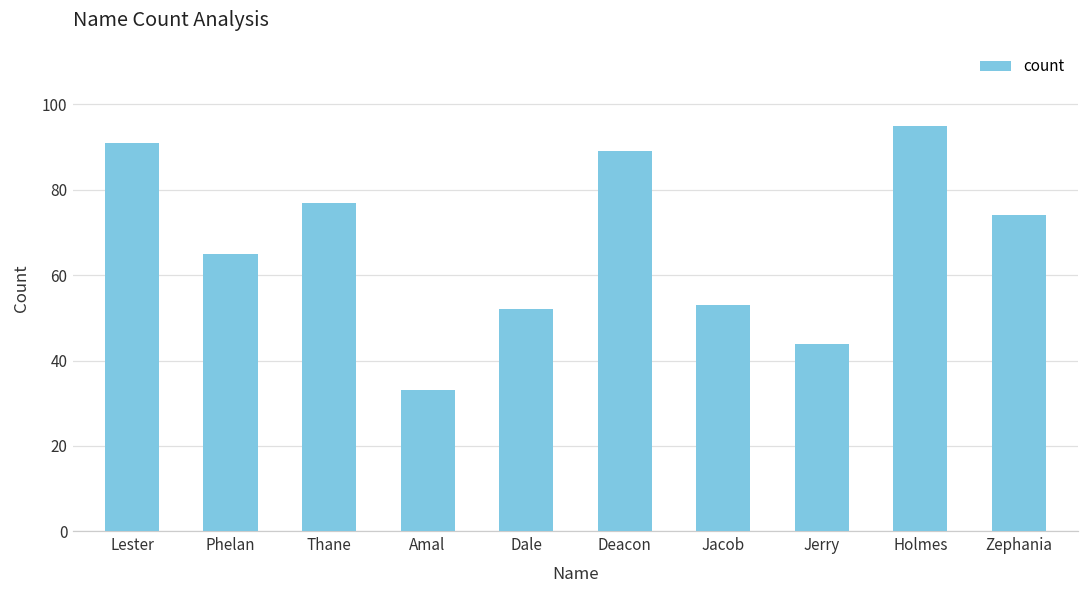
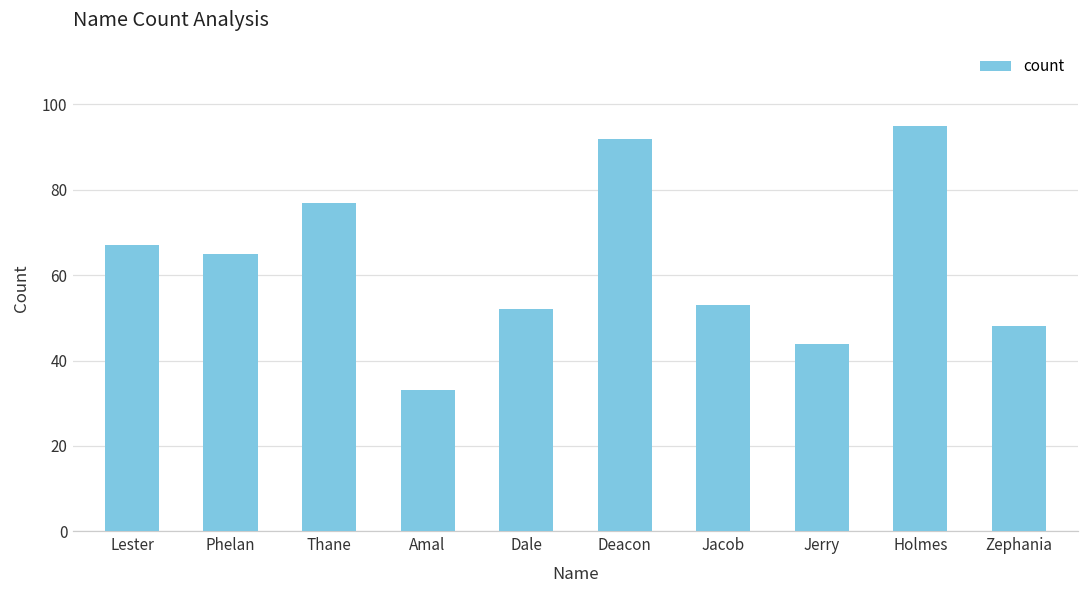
  {
-   "Lester": 91,
+   "Lester": 67,
    "Phelan": 65,
    "Thane": 77,
    "Amal": 33,
    "Dale": 52,
-   "Deacon": 89,
+   "Deacon": 92,
    "Jacob": 53,
    "Jerry": 44,
    "Holmes": 95,
-   "Zephania": 74
+   "Zephania": 48
  }
